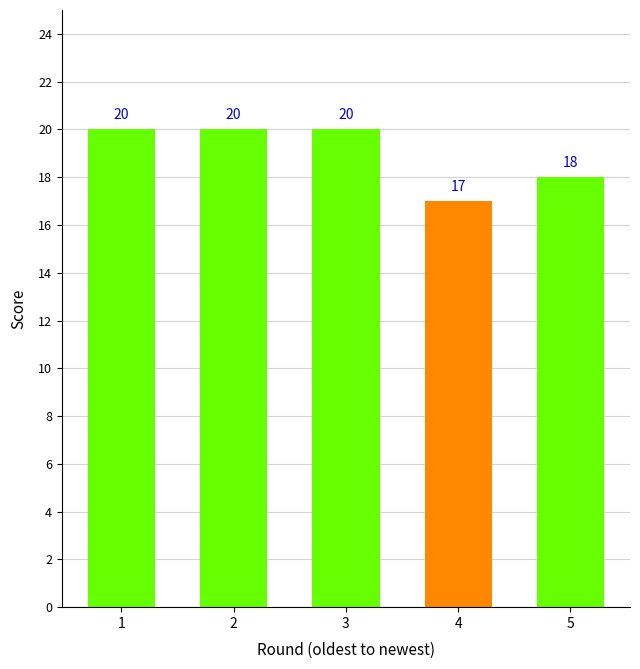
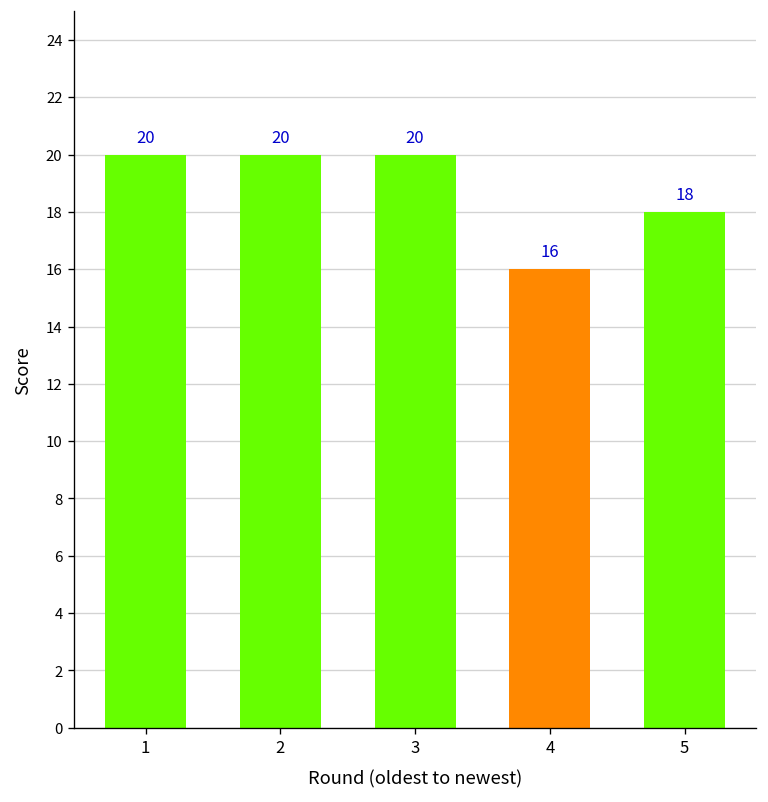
  {
    "1": 20,
    "2": 20,
    "3": 20,
-   "4": 17,
+   "4": 16,
    "5": 18
  }
